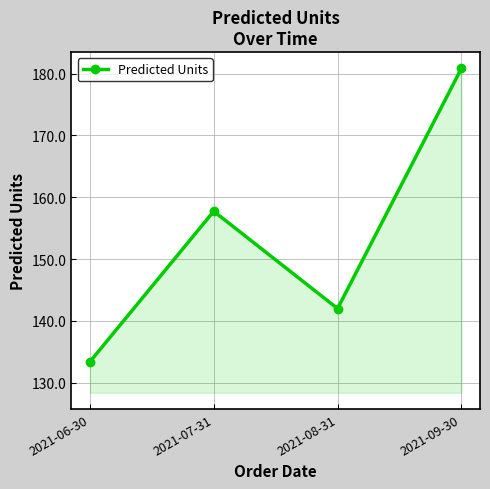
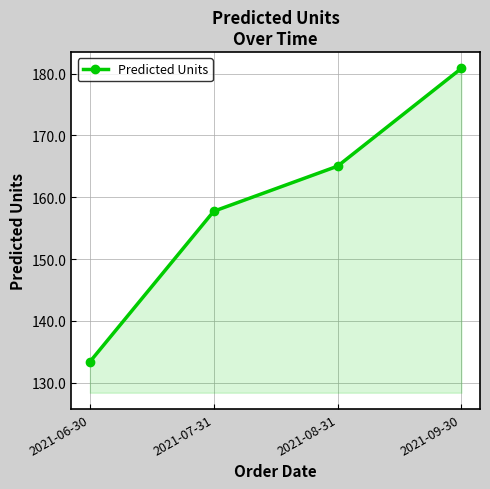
  {
    "2021-06-30": 133,
    "2021-07-31": 158,
-   "2021-08-31": 142,
+   "2021-08-31": 165,
    "2021-09-30": 181
  }
